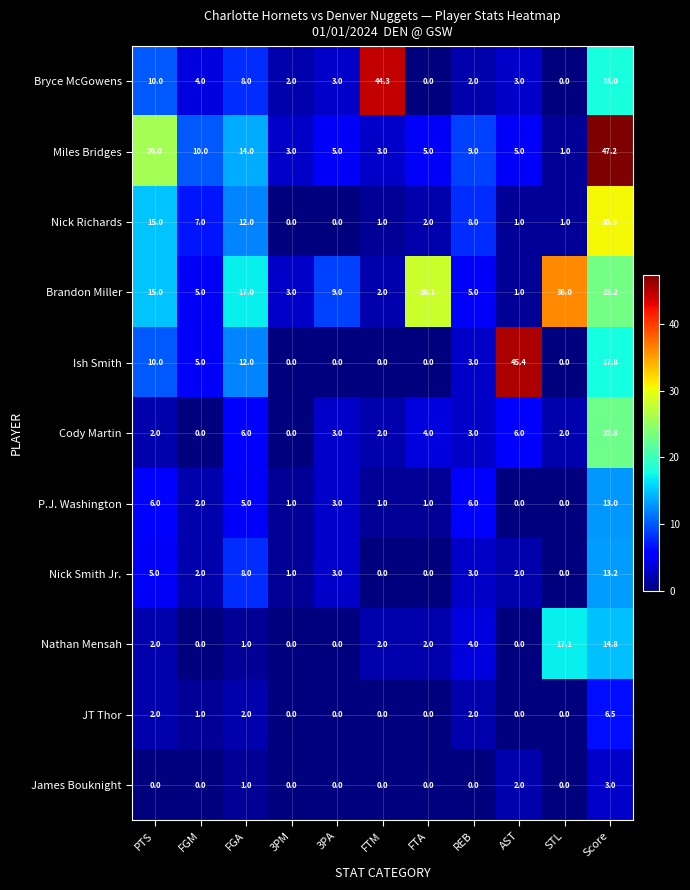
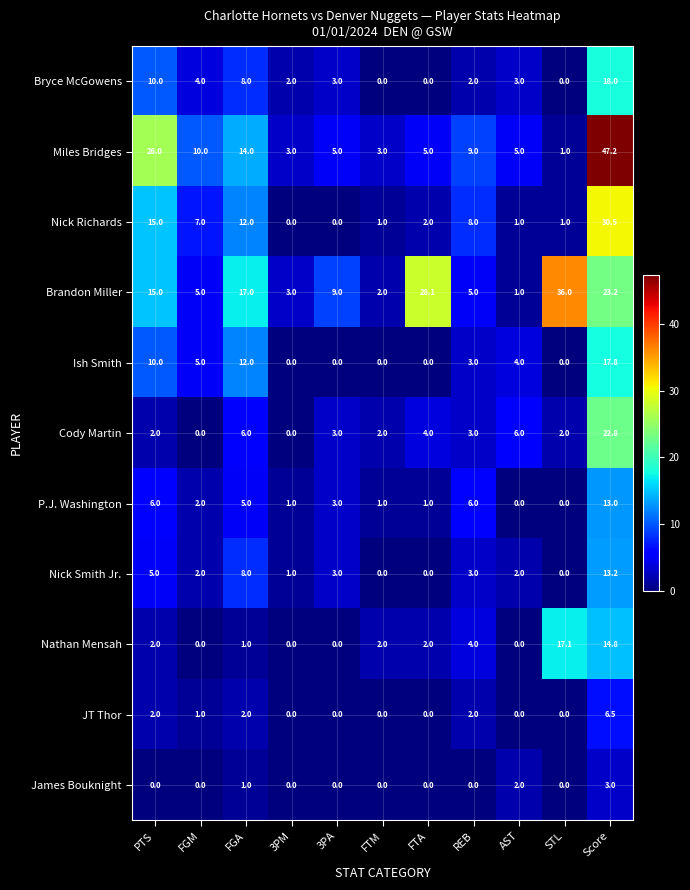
  {
    "Bryce McGowens": {
      "PTS": 10.0,
      "FGM": 4.0,
      "FGA": 8.0,
      "3PM": 2.0,
      "3PA": 3.0,
-     "FTM": 44.3,
+     "FTM": 0.0,
      "FTA": 0.0,
      "REB": 2.0,
      "AST": 3.0,
      "STL": 0.0,
      "Score": 18.0
    },
    "Miles Bridges": {
      "PTS": 26.0,
      "FGM": 10.0,
      "FGA": 14.0,
      "3PM": 3.0,
      "3PA": 5.0,
      "FTM": 3.0,
      "FTA": 5.0,
      "REB": 9.0,
      "AST": 5.0,
      "STL": 1.0,
      "Score": 47.2
    },
    "Nick Richards": {
      "PTS": 15.0,
      "FGM": 7.0,
      "FGA": 12.0,
      "3PM": 0.0,
      "3PA": 0.0,
      "FTM": 1.0,
      "FTA": 2.0,
      "REB": 8.0,
      "AST": 1.0,
      "STL": 1.0,
      "Score": 30.5
    },
    "Brandon Miller": {
      "PTS": 15.0,
      "FGM": 5.0,
      "FGA": 17.0,
      "3PM": 3.0,
      "3PA": 9.0,
      "FTM": 2.0,
      "FTA": 28.1,
      "REB": 5.0,
      "AST": 1.0,
      "STL": 36.0,
      "Score": 23.2
    },
    "Ish Smith": {
      "PTS": 10.0,
      "FGM": 5.0,
      "FGA": 12.0,
      "3PM": 0.0,
      "3PA": 0.0,
      "FTM": 0.0,
      "FTA": 0.0,
      "REB": 3.0,
-     "AST": 45.4,
+     "AST": 4.0,
      "STL": 0.0,
      "Score": 17.8
    },
    "Cody Martin": {
      "PTS": 2.0,
      "FGM": 0.0,
      "FGA": 6.0,
      "3PM": 0.0,
      "3PA": 3.0,
      "FTM": 2.0,
      "FTA": 4.0,
      "REB": 3.0,
      "AST": 6.0,
      "STL": 2.0,
      "Score": 22.8
    },
    "P.J. Washington": {
      "PTS": 6.0,
      "FGM": 2.0,
      "FGA": 5.0,
      "3PM": 1.0,
      "3PA": 3.0,
      "FTM": 1.0,
      "FTA": 1.0,
      "REB": 6.0,
      "AST": 0.0,
      "STL": 0.0,
      "Score": 13.0
    },
    "Nick Smith Jr.": {
      "PTS": 5.0,
      "FGM": 2.0,
      "FGA": 8.0,
      "3PM": 1.0,
      "3PA": 3.0,
      "FTM": 0.0,
      "FTA": 0.0,
      "REB": 3.0,
      "AST": 2.0,
      "STL": 0.0,
      "Score": 13.2
    },
    "Nathan Mensah": {
      "PTS": 2.0,
      "FGM": 0.0,
      "FGA": 1.0,
      "3PM": 0.0,
      "3PA": 0.0,
      "FTM": 2.0,
      "FTA": 2.0,
      "REB": 4.0,
      "AST": 0.0,
      "STL": 17.1,
      "Score": 14.8
    },
    "JT Thor": {
      "PTS": 2.0,
      "FGM": 1.0,
      "FGA": 2.0,
      "3PM": 0.0,
      "3PA": 0.0,
      "FTM": 0.0,
      "FTA": 0.0,
      "REB": 2.0,
      "AST": 0.0,
      "STL": 0.0,
      "Score": 6.5
    },
    "James Bouknight": {
      "PTS": 0.0,
      "FGM": 0.0,
      "FGA": 1.0,
      "3PM": 0.0,
      "3PA": 0.0,
      "FTM": 0.0,
      "FTA": 0.0,
      "REB": 0.0,
      "AST": 2.0,
      "STL": 0.0,
      "Score": 3.0
    }
  }
